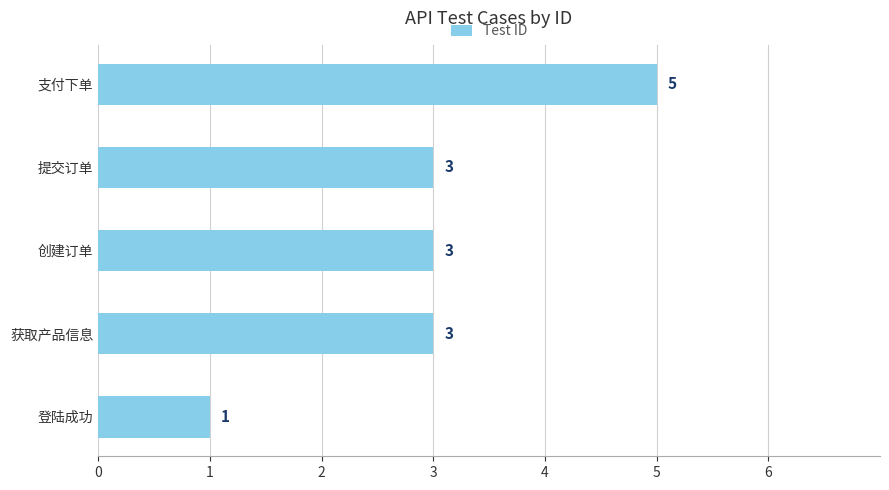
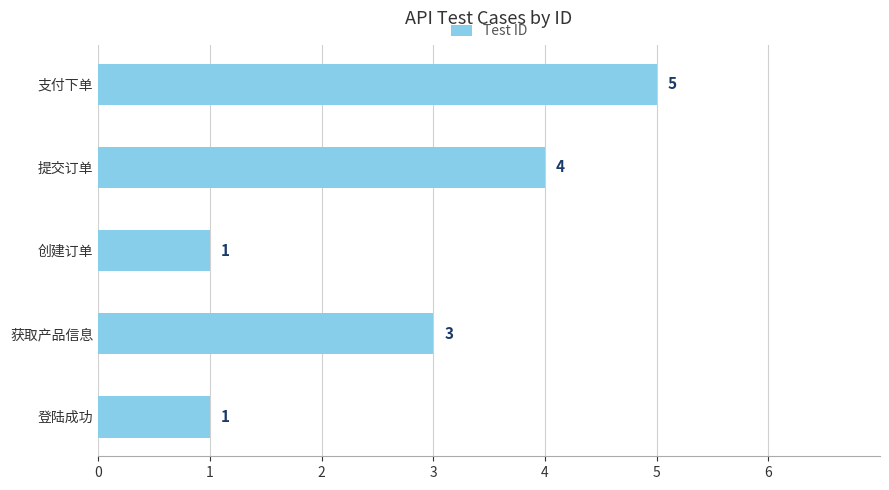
  {
    "支付下单": 5,
-   "提交订单": 3,
-   "创建订单": 3,
+   "提交订单": 4,
+   "创建订单": 1,
    "获取产品信息": 3,
    "登陆成功": 1
  }
